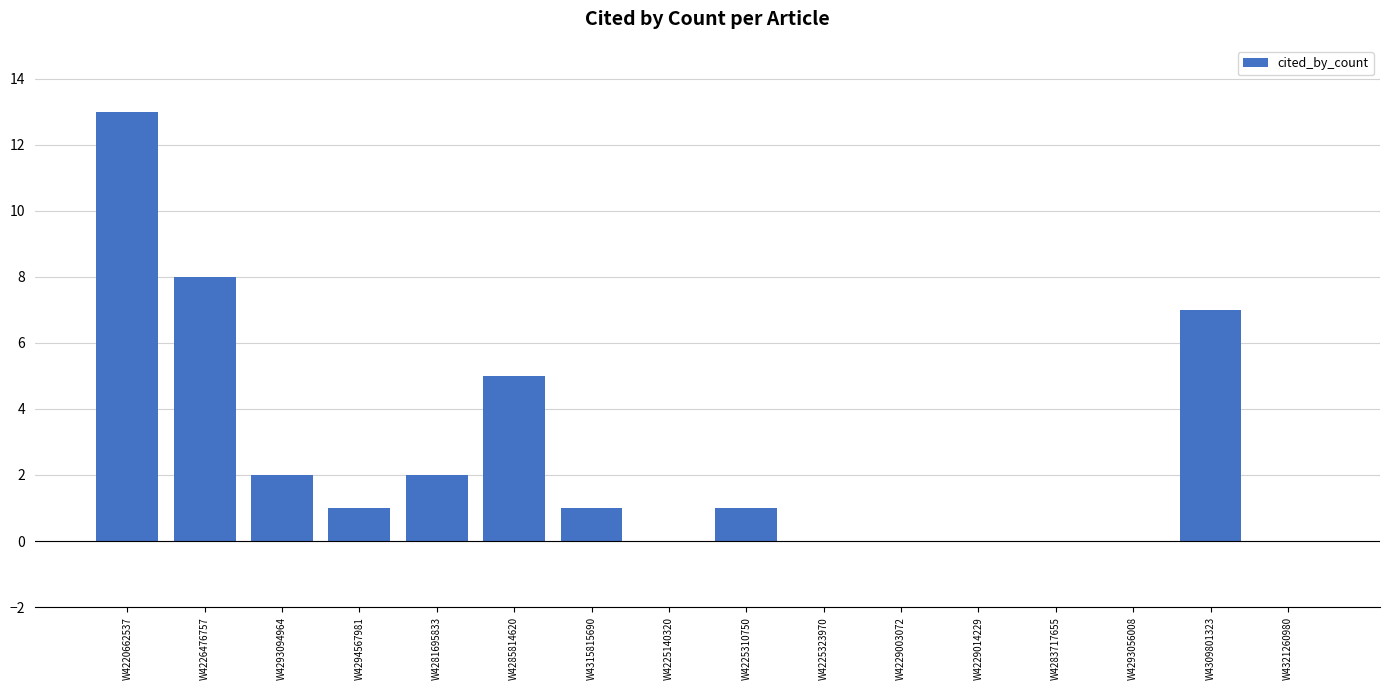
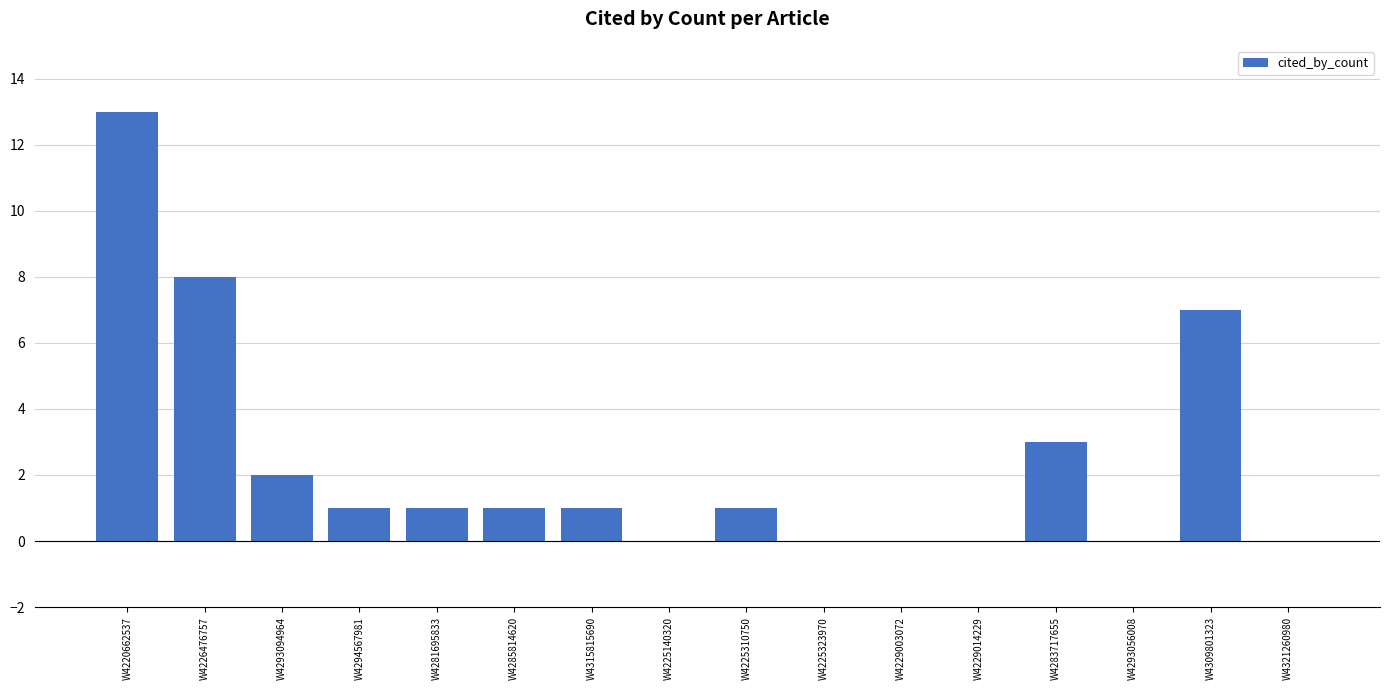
  {
    "W4220662537": 13,
    "W4226476757": 8,
    "W4293094964": 2,
    "W4294567981": 1,
-   "W4281695833": 2,
-   "W4285814620": 5,
+   "W4281695833": 1,
+   "W4285814620": 1,
    "W4315815690": 1,
    "W4225140320": 0,
    "W4225310750": 1,
    "W4225323970": 0,
    "W4229003072": 0,
    "W4229014229": 0,
-   "W4283717655": 0,
+   "W4283717655": 3,
    "W4293056008": 0,
    "W4309801323": 7,
    "W4321260980": 0
  }
